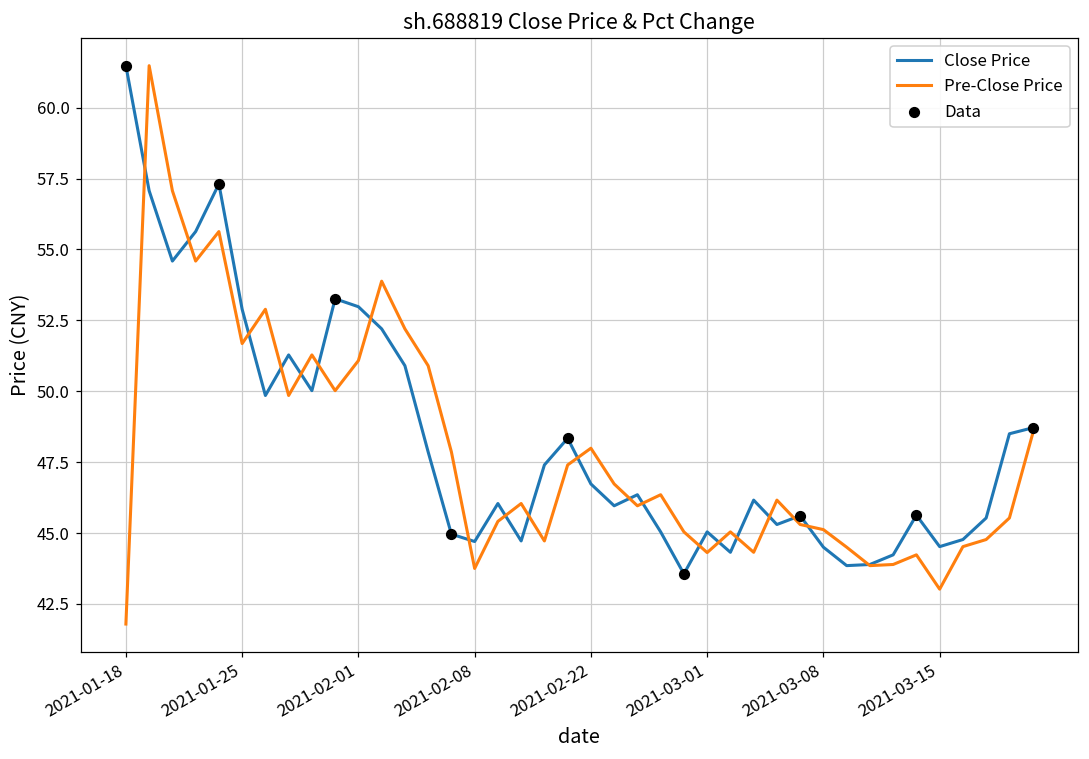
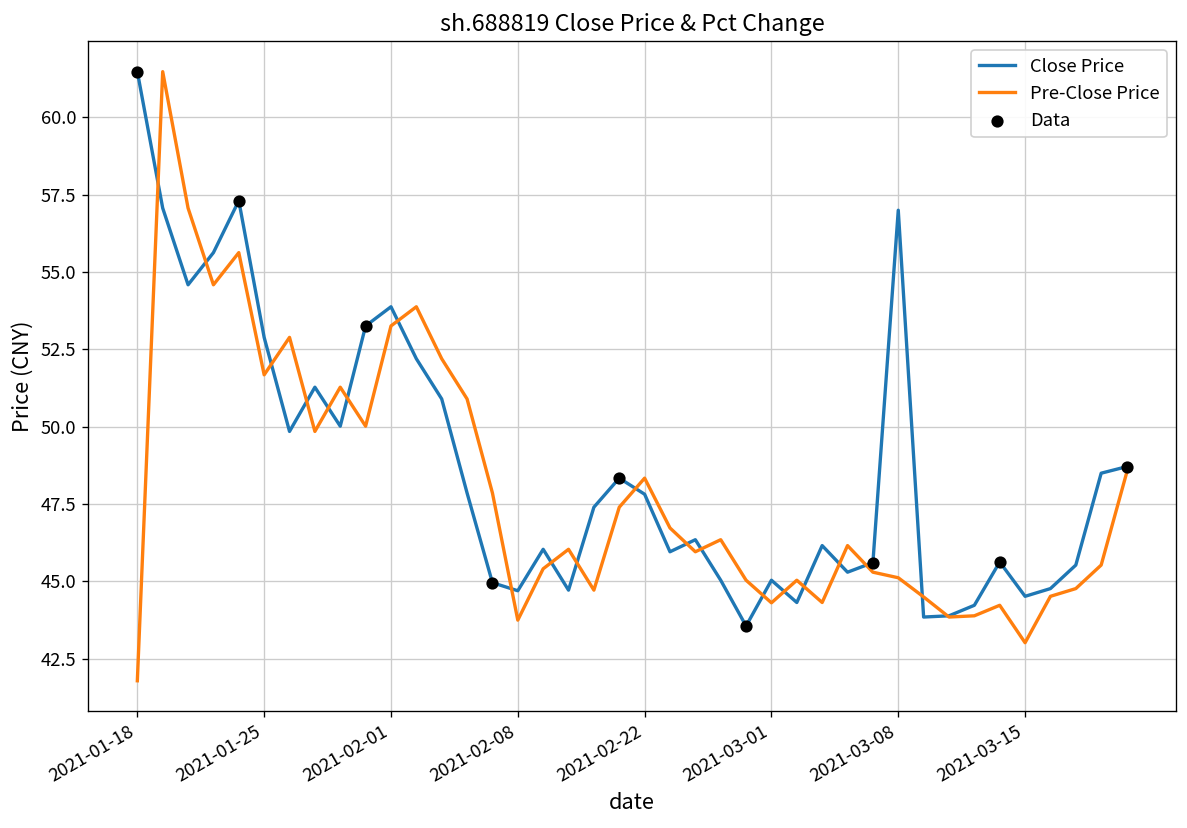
  {
    "Close Price": {
      "2021-01-25": 52.9,
-     "2021-02-01": 53.0,
+     "2021-02-01": 53.9,
      "2021-02-08": 44.7,
-     "2021-02-22": 46.7,
+     "2021-02-22": 47.8,
      "2021-03-01": 45.0,
-     "2021-03-08": 44.5,
+     "2021-03-08": 57.0,
      "2021-03-15": 44.5
    },
    "Pre-Close Price": {
      "2021-01-18": 41.8,
      "2021-01-25": 51.7,
-     "2021-02-01": 51.1,
+     "2021-02-01": 53.3,
      "2021-02-08": 43.8,
-     "2021-02-22": 48.0,
+     "2021-02-22": 48.3,
      "2021-03-01": 44.3,
      "2021-03-08": 45.1,
      "2021-03-15": 43.0
    }
  }
